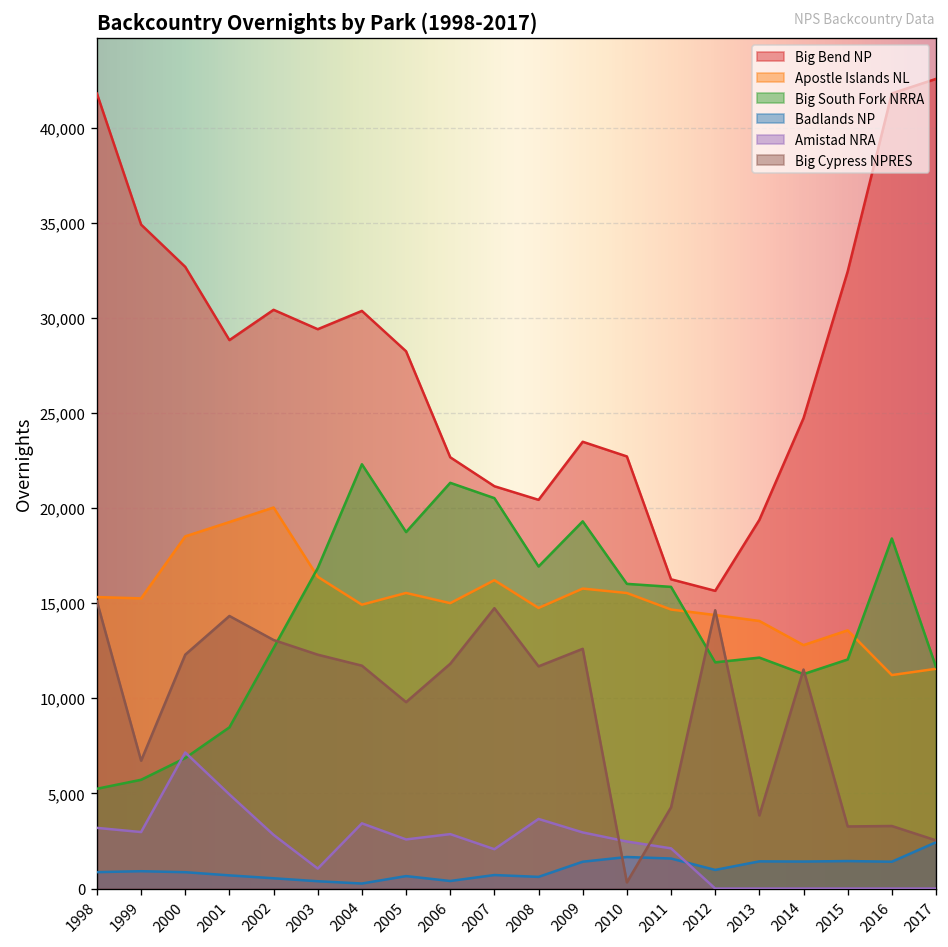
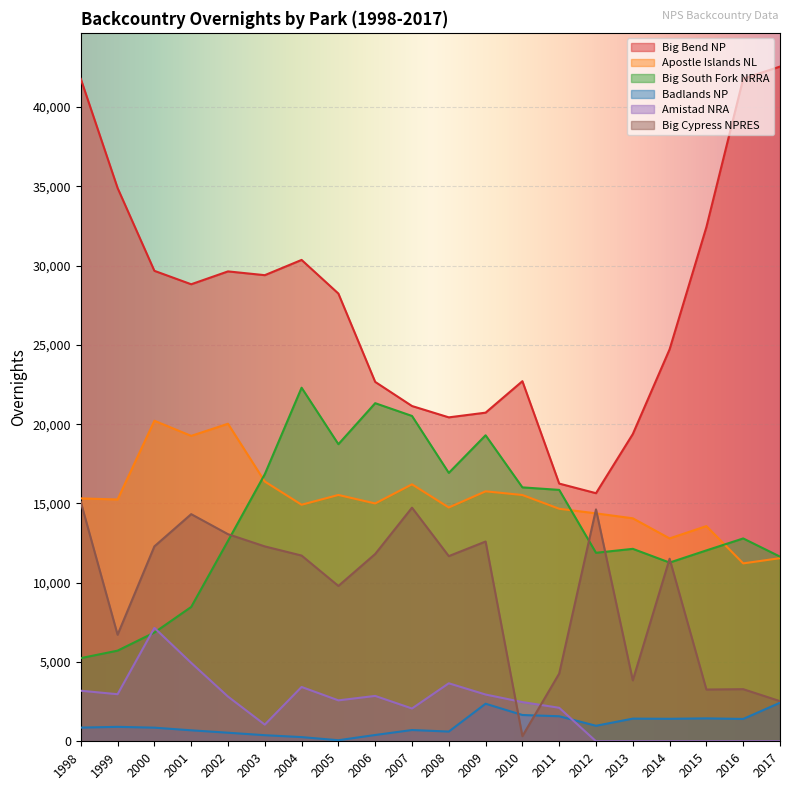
  {
    "Big Bend NP": {
      "1998": "41,800",
      "1999": "34,900",
-     "2000": "32,700",
+     "2000": "29,700",
      "2001": "28,800",
-     "2002": "30,400",
+     "2002": "29,600",
      "2003": "29,400",
      "2004": "30,400",
      "2005": "28,200",
      "2006": "22,700",
      "2007": "21,100",
      "2008": "20,400",
-     "2009": "23,500",
+     "2009": "20,700",
      "2010": "22,700",
      "2011": "16,300",
      "2012": "15,600",
      "2013": "19,400",
      "2014": "24,700",
      "2015": "32,400",
      "2017": "42,600"
    },
    "Apostle Islands NL": {
      "1998": "15,300",
      "1999": "15,300",
-     "2000": "18,500",
+     "2000": "20,200",
      "2001": "19,300",
      "2002": "20,000",
      "2003": "16,400",
      "2004": "14,900",
      "2005": "15,500",
      "2006": "15,000",
      "2007": "16,200",
      "2008": "14,700",
      "2009": "15,800",
      "2010": "15,500",
      "2011": "14,700",
      "2012": "14,400",
      "2013": "14,100",
      "2014": "12,800",
      "2015": "13,600",
      "2016": "11,200"
    },
    "Big South Fork NRRA": {
      "1998": "5,200",
      "1999": "5,700",
      "2000": "6,900",
      "2001": "8,500",
      "2002": "12,600",
      "2003": "16,800",
      "2004": "22,300",
      "2005": "18,700",
      "2006": "21,300",
      "2007": "20,500",
      "2008": "16,900",
      "2009": "19,300",
      "2010": "16,000",
      "2011": "15,900",
      "2012": "11,900",
      "2013": "12,100",
      "2014": "11,300",
      "2015": "12,000",
-     "2016": "18,400"
+     "2016": "12,800"
    },
    "Badlands NP": {
      "1998": "900",
      "1999": "900",
      "2000": "900",
      "2001": "700",
      "2002": "500",
      "2003": "400",
      "2004": "300",
-     "2005": "700",
+     "2005": "100",
      "2006": "400",
      "2007": "700",
      "2008": "600",
-     "2009": "1,400",
+     "2009": "2,400",
      "2010": "1,700",
      "2011": "1,600",
      "2012": "1,000",
      "2013": "1,400",
      "2014": "1,400",
      "2015": "1,400",
      "2016": "1,400"
    },
    "Amistad NRA": {
      "1998": "3,200",
      "1999": "3,000",
      "2000": "7,200",
      "2001": "4,900",
      "2002": "2,800",
      "2003": "1,100",
      "2004": "3,400",
      "2005": "2,600",
      "2006": "2,900",
      "2007": "2,100",
      "2008": "3,700",
      "2009": "2,900",
      "2010": "2,500",
      "2011": "2,100",
      "2012": "0",
      "2013": "0",
      "2014": "0",
      "2015": "0",
      "2016": "0",
      "2017": "0"
    },
    "Big Cypress NPRES": {
      "1998": "15,100",
      "1999": "6,700",
      "2000": "12,300",
      "2001": "14,300",
      "2002": "13,100",
      "2003": "12,300",
      "2004": "11,700",
      "2005": "9,800",
      "2006": "11,800",
      "2007": "14,700",
      "2008": "11,700",
      "2009": "12,600",
      "2010": "300",
      "2011": "4,300",
      "2012": "14,600",
      "2013": "3,800",
      "2014": "11,500",
      "2015": "3,300",
      "2016": "3,300"
    }
  }
